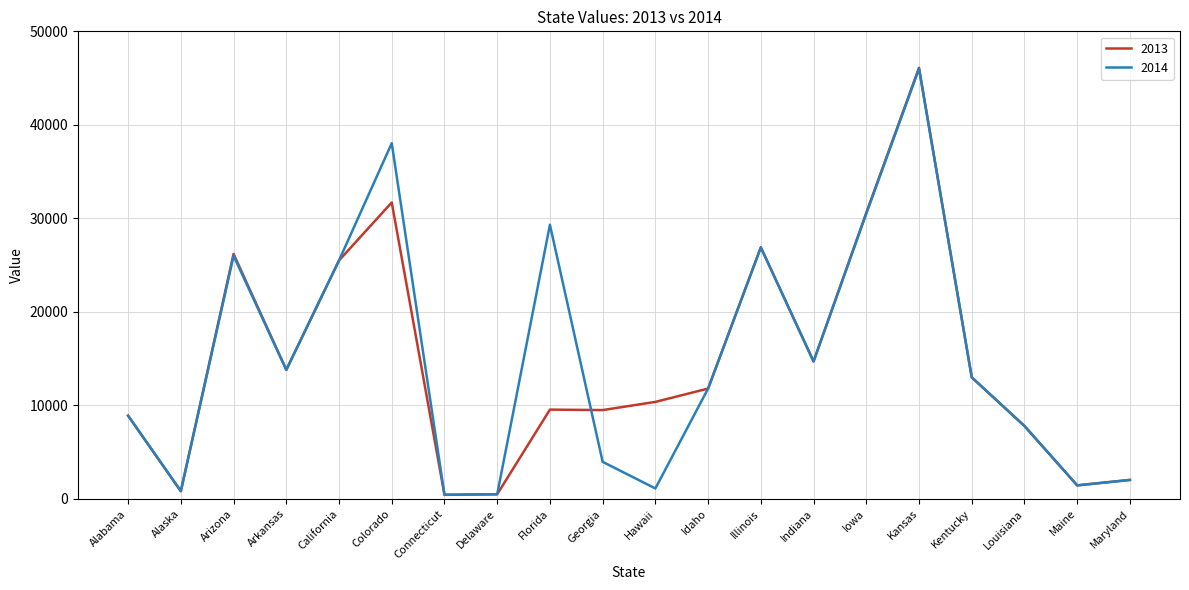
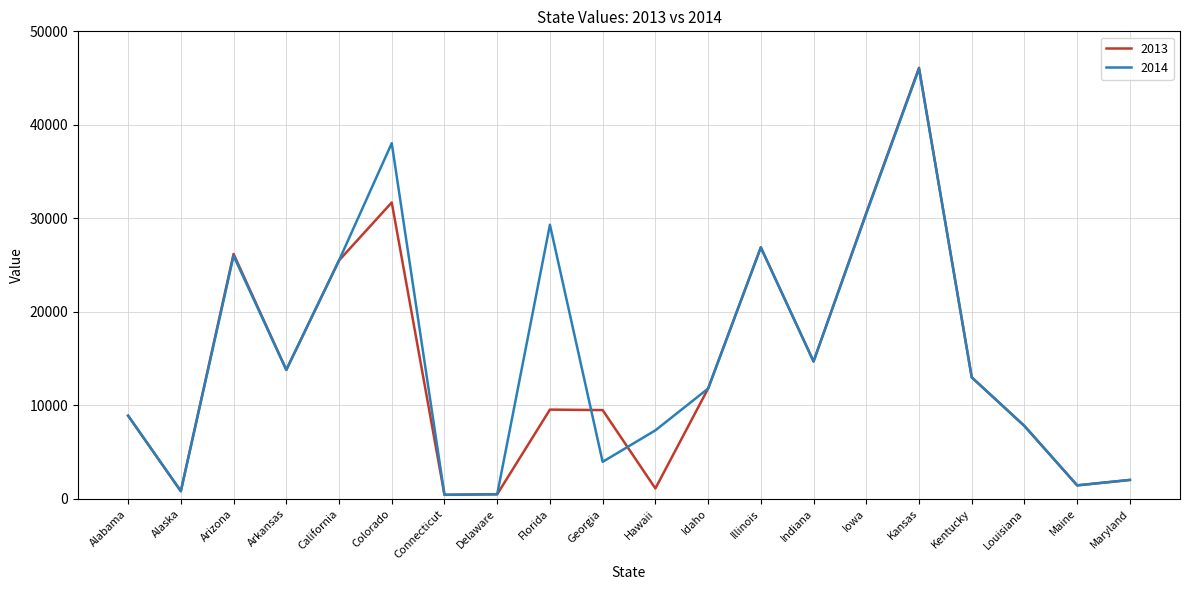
  {
    "2013": {
      "Colorado": 32000,
      "Florida": 10000,
      "Georgia": 10000,
-     "Hawaii": 10000
+     "Hawaii": 1000
    },
    "2014": {
      "Colorado": 38000,
      "Florida": 29000,
      "Georgia": 4000,
-     "Hawaii": 1000
+     "Hawaii": 7000
    }
  }
